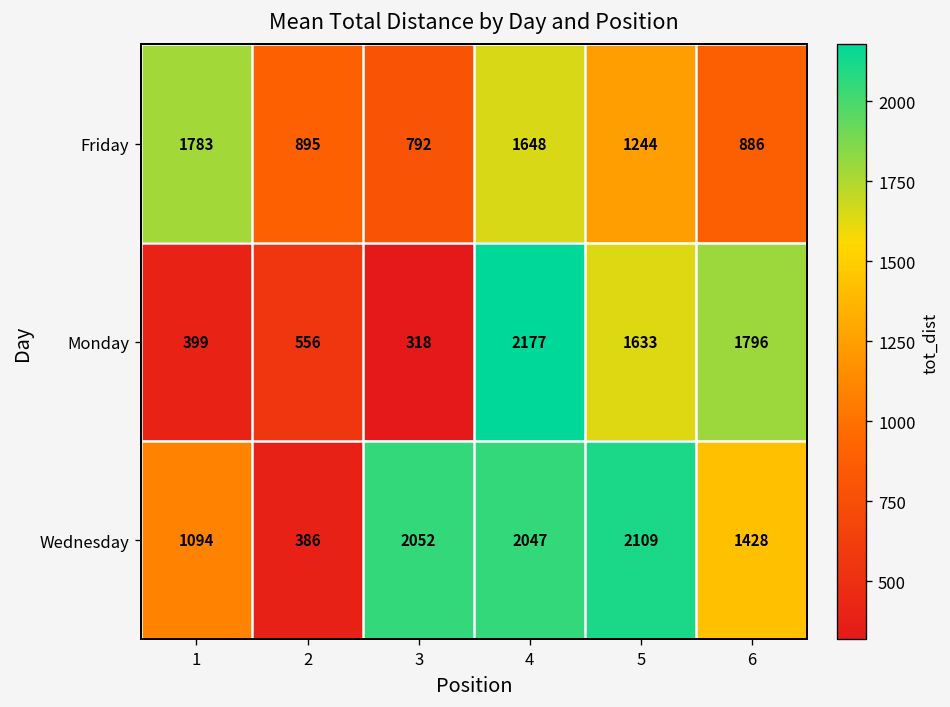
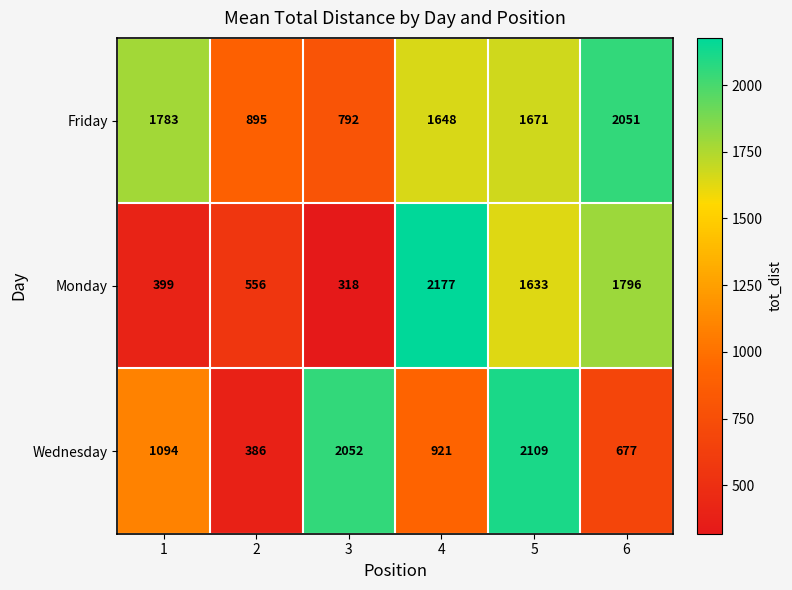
  {
    "Friday": {
      "1": 1783,
      "2": 895,
      "3": 792,
      "4": 1648,
-     "5": 1244,
-     "6": 886
+     "5": 1671,
+     "6": 2051
    },
    "Monday": {
      "1": 399,
      "2": 556,
      "3": 318,
      "4": 2177,
      "5": 1633,
      "6": 1796
    },
    "Wednesday": {
      "1": 1094,
      "2": 386,
      "3": 2052,
-     "4": 2047,
+     "4": 921,
      "5": 2109,
-     "6": 1428
+     "6": 677
    }
  }
